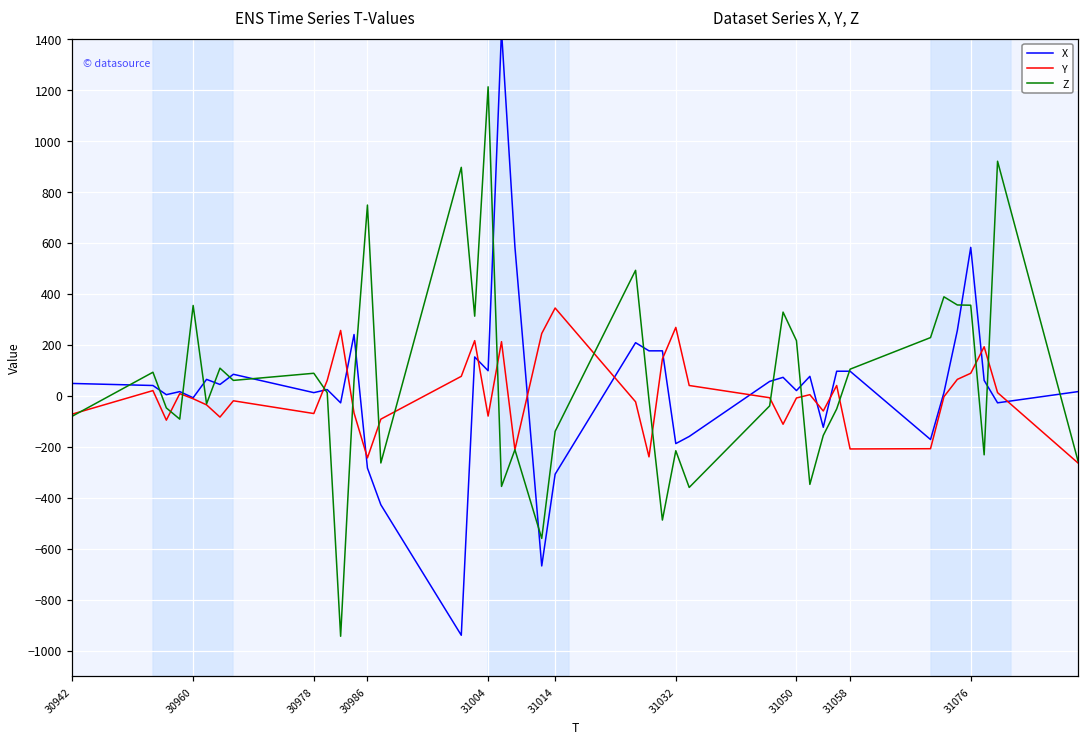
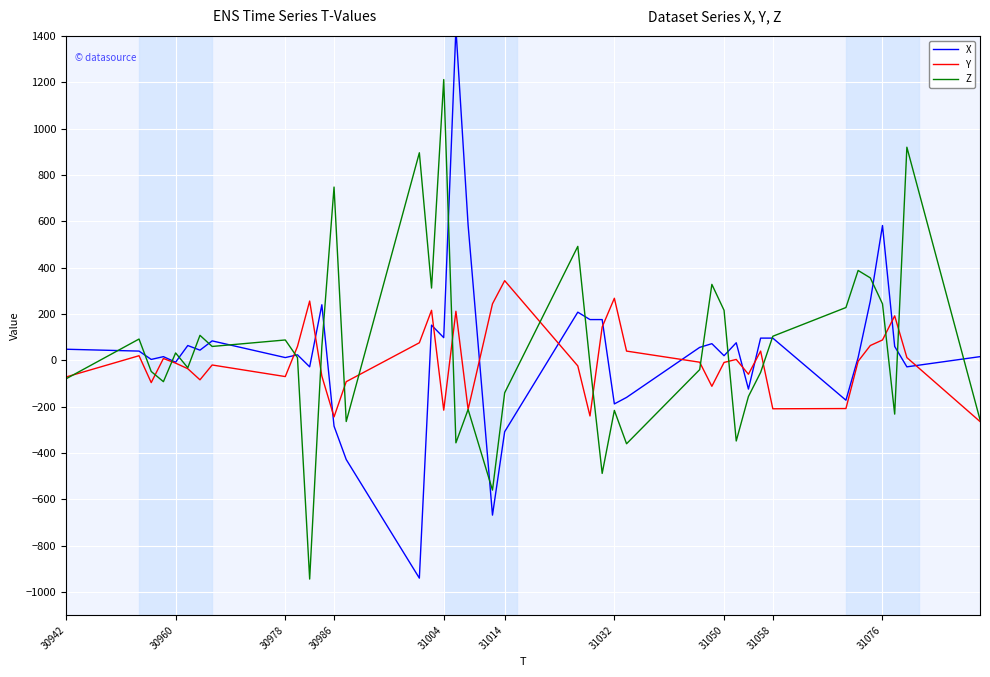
  {
    "X": {
      "30942": 50,
      "30978": 10,
      "30986": -280,
      "31004": 100,
      "31014": -310,
      "31032": -190,
      "31050": 20,
      "31076": 580
    },
    "Y": {
      "30978": -70,
      "30986": -240,
-     "31004": -80,
+     "31004": -220,
      "31014": 340,
      "31032": 270,
      "31050": -10,
      "31058": -210,
      "31076": 90
    },
    "Z": {
-     "30960": 350,
+     "30960": 30,
      "30978": 90,
      "30986": 750,
      "31004": 1210,
      "31014": -140,
      "31032": -220,
      "31050": 220,
-     "31076": 360
+     "31076": 240
    }
  }
